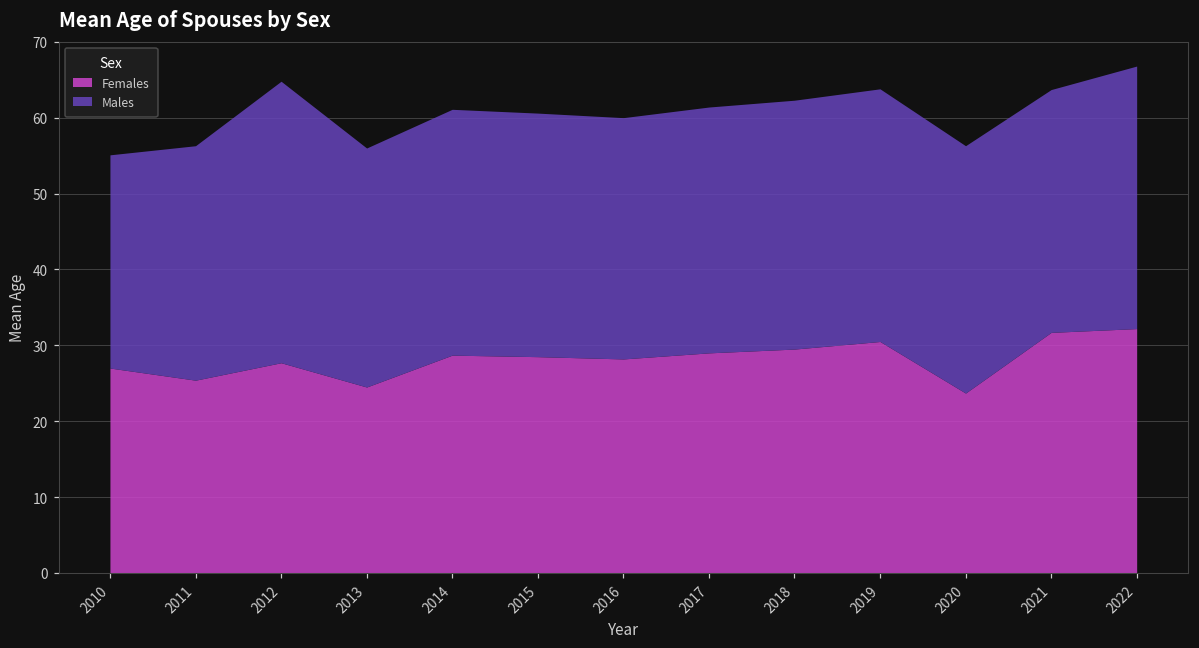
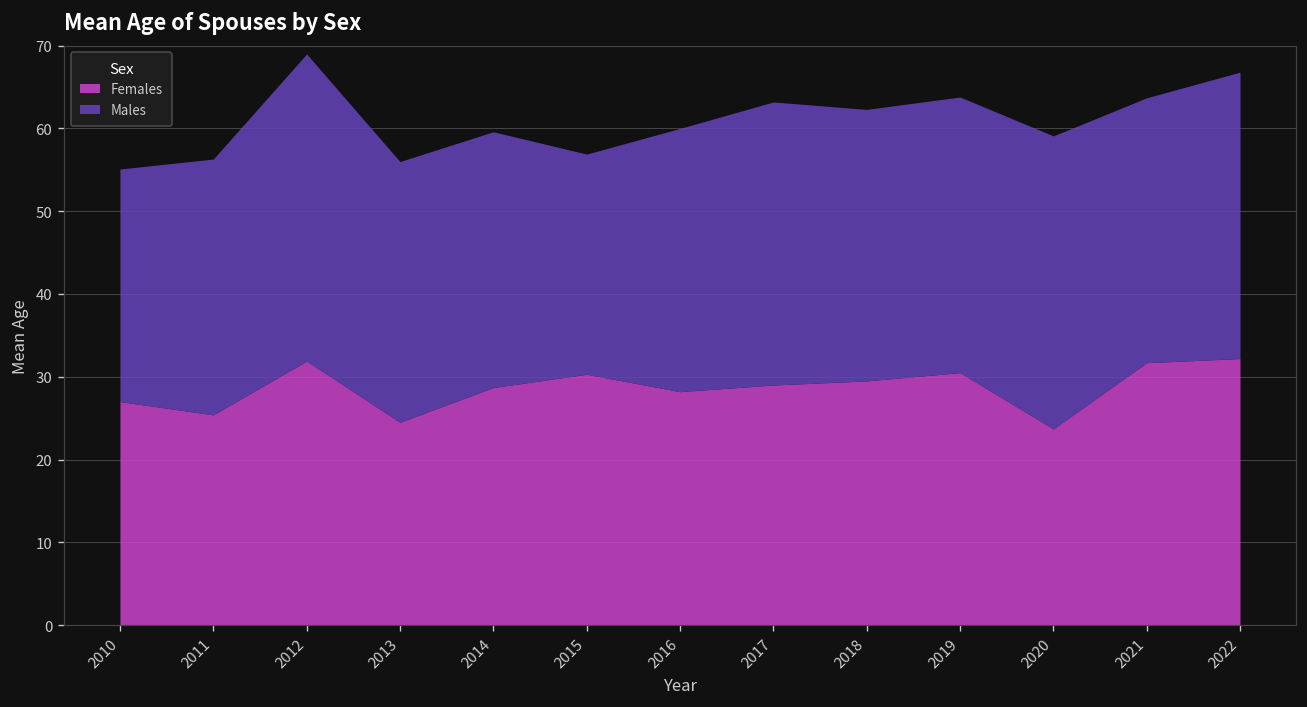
  {
    "Females": {
      "2010": 27,
      "2011": 25,
-     "2012": 28,
+     "2012": 32,
      "2013": 25,
      "2014": 29,
-     "2015": 29,
+     "2015": 30,
      "2016": 28,
      "2017": 29,
      "2018": 30,
      "2019": 31,
      "2020": 24,
      "2021": 32,
      "2022": 32
    },
    "Males": {
      "2010": 28,
      "2011": 31,
      "2012": 37,
      "2013": 32,
-     "2014": 32,
-     "2015": 32,
+     "2014": 31,
+     "2015": 27,
      "2016": 32,
-     "2017": 32,
+     "2017": 34,
      "2018": 33,
      "2019": 33,
-     "2020": 33,
+     "2020": 35,
      "2021": 32,
      "2022": 35
    }
  }
